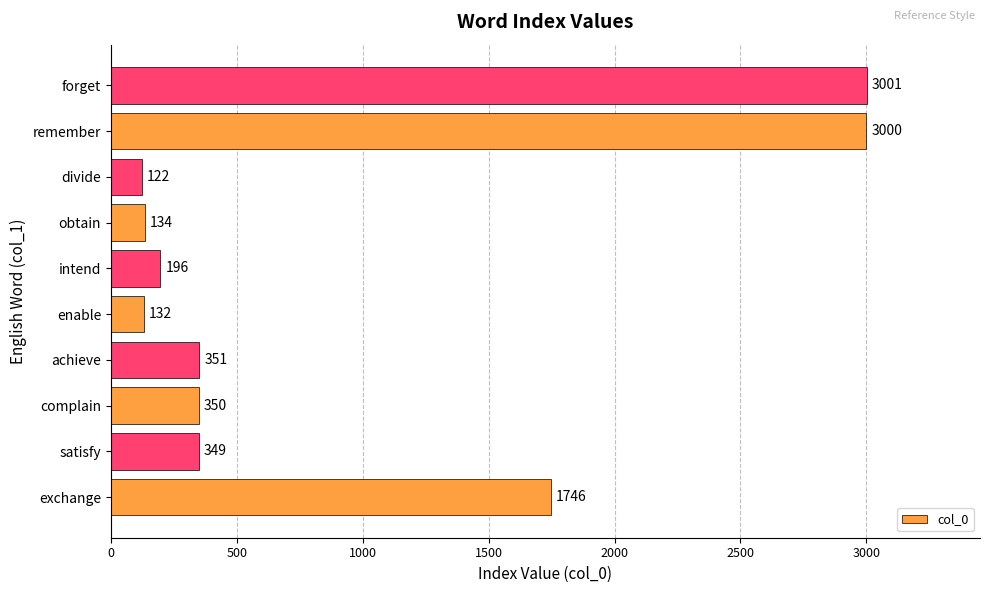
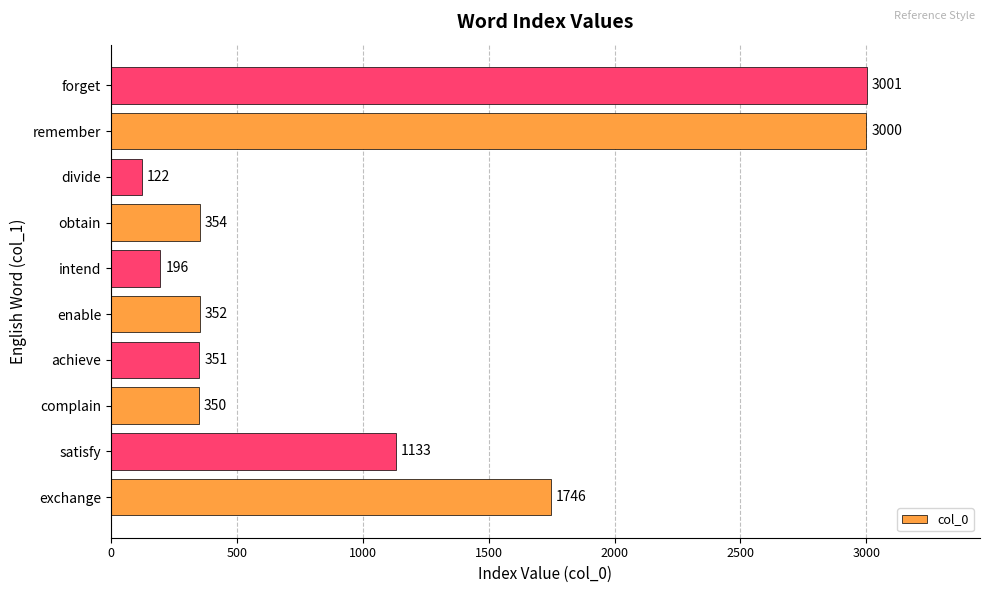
  {
    "forget": 3001,
    "remember": 3000,
    "divide": 122,
-   "obtain": 134,
+   "obtain": 354,
    "intend": 196,
-   "enable": 132,
+   "enable": 352,
    "achieve": 351,
    "complain": 350,
-   "satisfy": 349,
+   "satisfy": 1133,
    "exchange": 1746
  }
